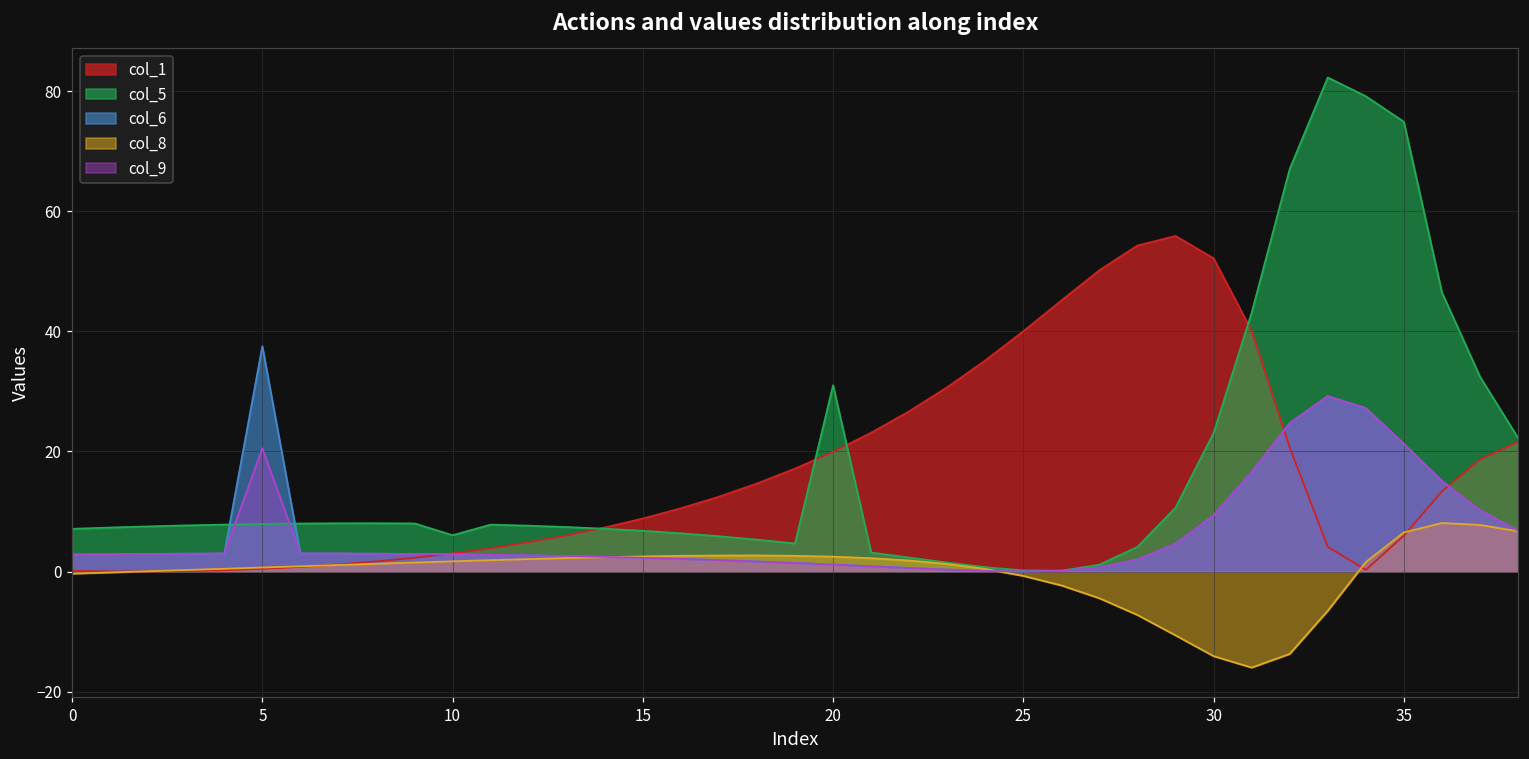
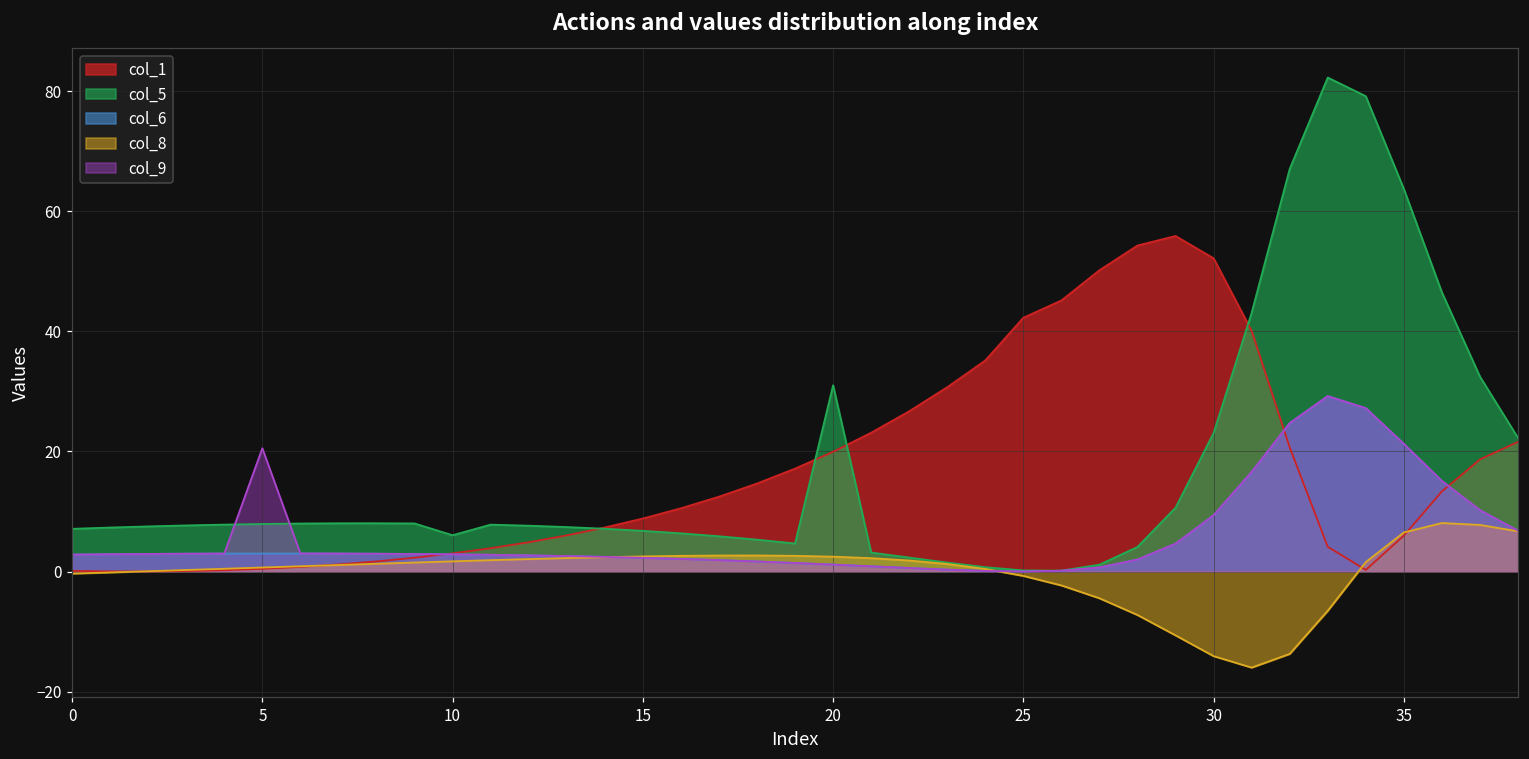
  {
    "col_1": {
      "15": 9,
      "20": 20,
-     "25": 40,
+     "25": 42,
      "30": 52,
      "35": 6
    },
    "col_5": {
      "0": 7,
      "5": 8,
      "10": 6,
      "15": 7,
      "20": 31,
      "30": 23,
-     "35": 75
+     "35": 64
    },
    "col_6": {
-     "5": 38
+     "5": 3
    },
    "col_9": {
      "5": 21
    }
  }
